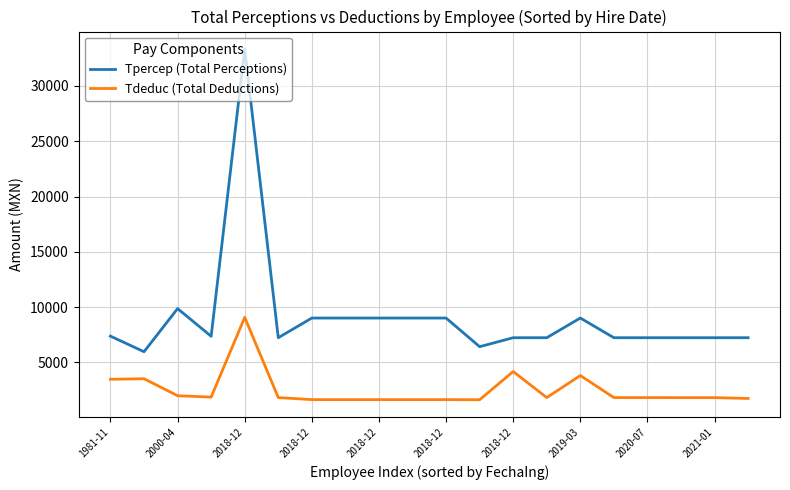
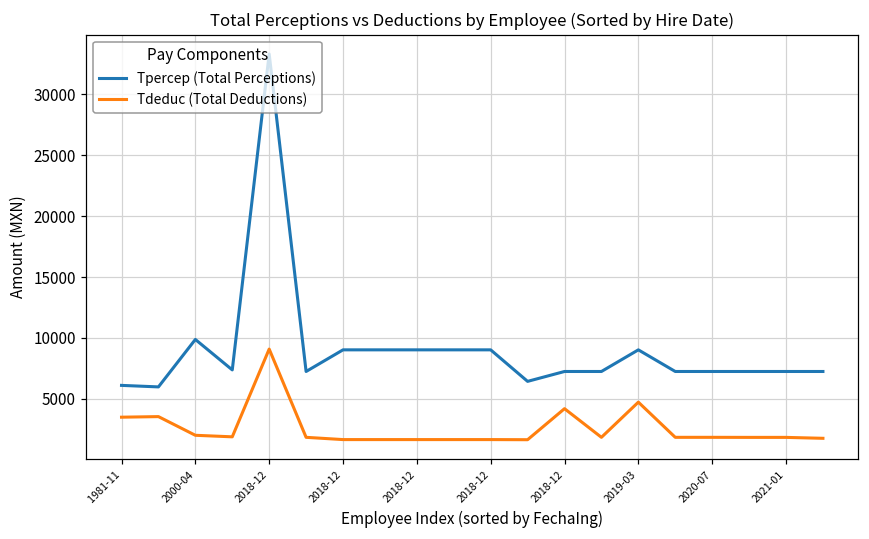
  {
    "Tpercep (Total Perceptions)": {
-     "1981-11": 7400,
+     "1981-11": 6100,
      "2000-04": 9900,
      "2019-03": 9000,
      "2020-07": 7200,
      "2021-01": 7200
    },
    "Tdeduc (Total Deductions)": {
      "1981-11": 3500,
      "2000-04": 2000,
-     "2019-03": 3800,
+     "2019-03": 4700,
      "2020-07": 1800,
      "2021-01": 1800
    }
  }
